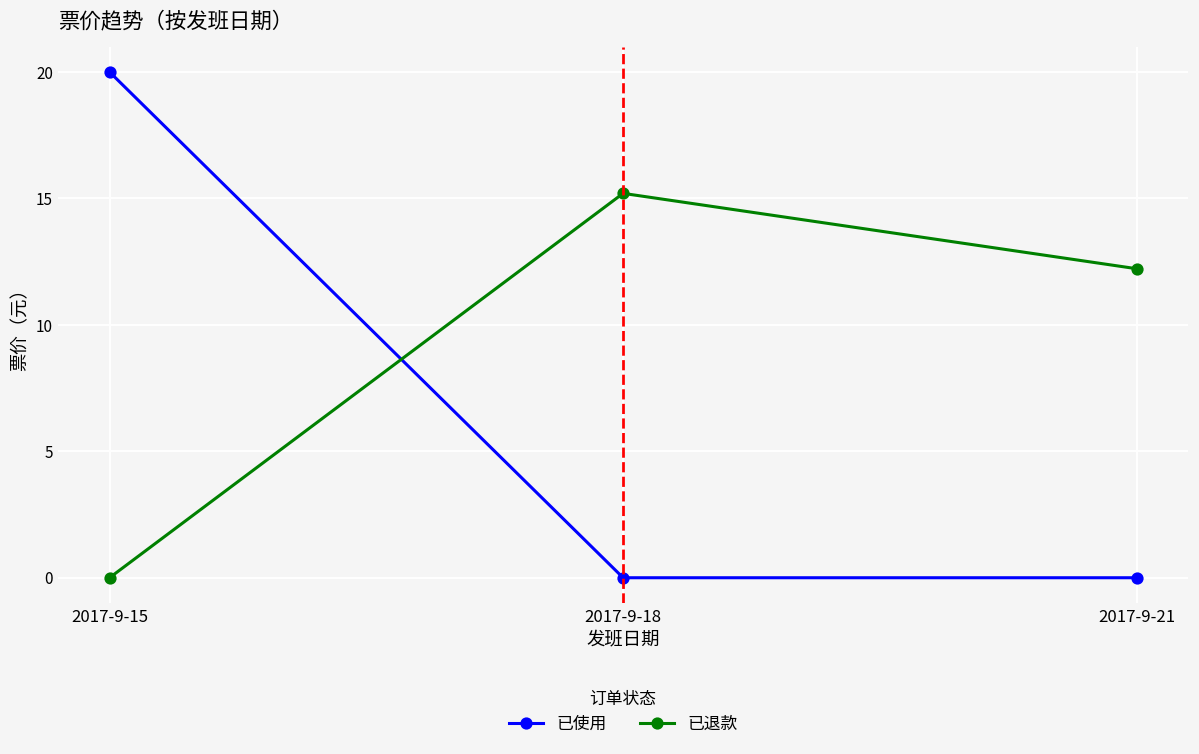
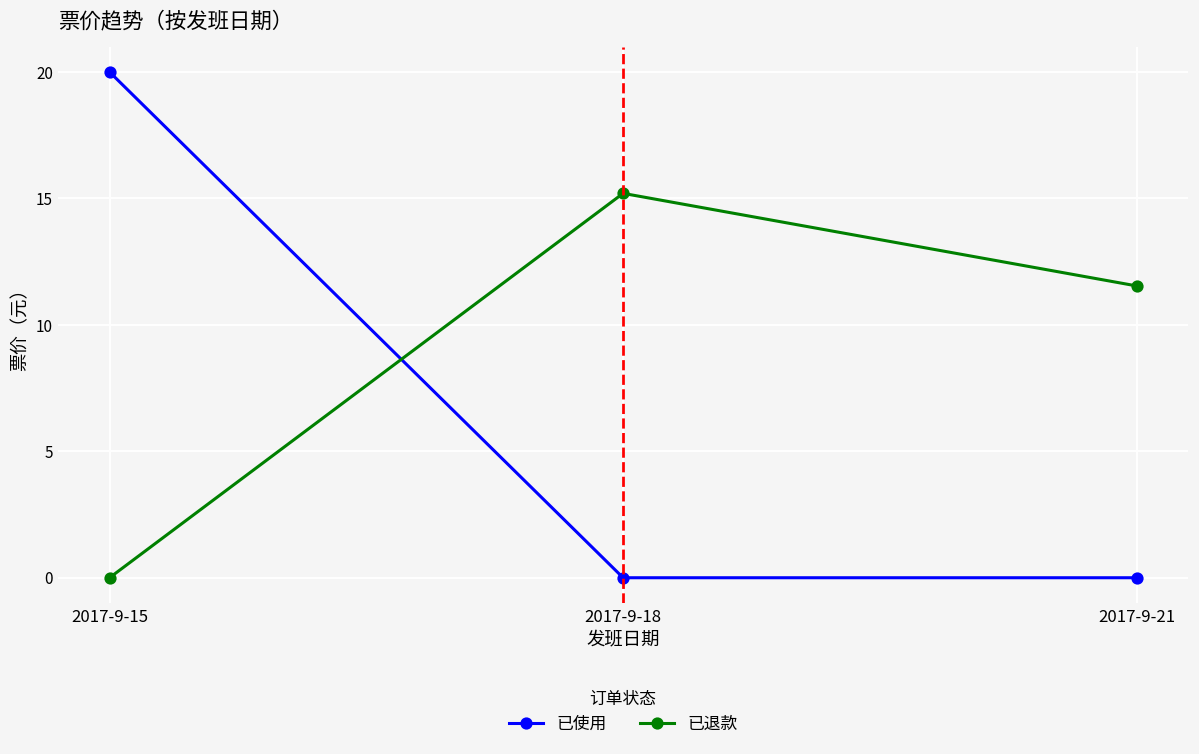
  {
    "已使用": {
      "2017-9-15": 20.0,
      "2017-9-18": 0.0,
      "2017-9-21": 0.0
    },
    "已退款": {
      "2017-9-15": 0.0,
      "2017-9-18": 15.2,
-     "2017-9-21": 12.2
+     "2017-9-21": 11.5
    }
  }
